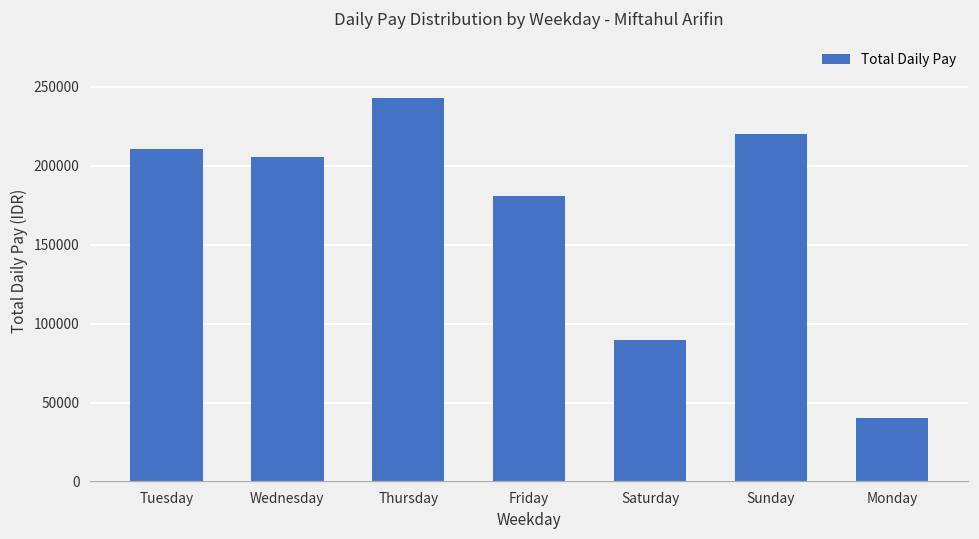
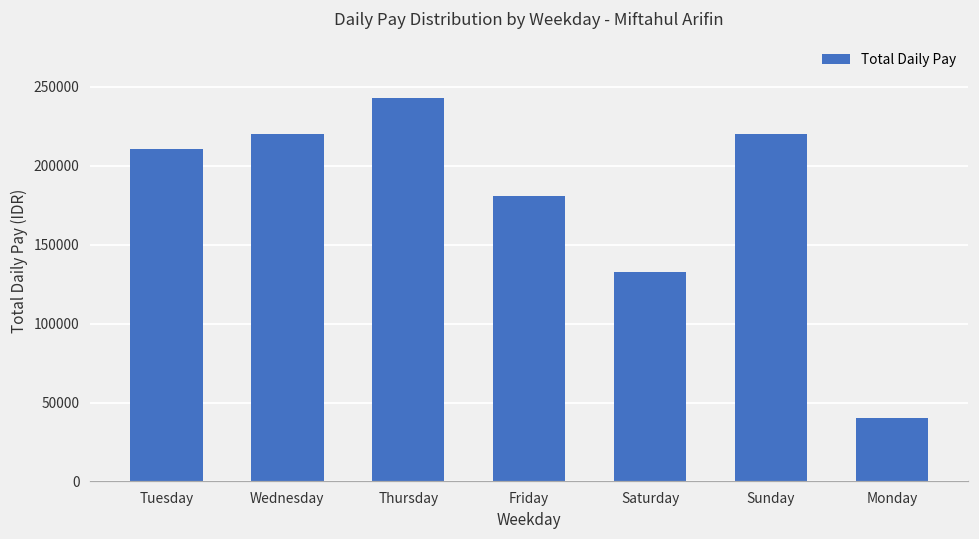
  {
    "Tuesday": 211000,
-   "Wednesday": 205000,
+   "Wednesday": 220000,
    "Thursday": 243000,
    "Friday": 181000,
-   "Saturday": 90000,
+   "Saturday": 133000,
    "Sunday": 220000,
    "Monday": 40000
  }
